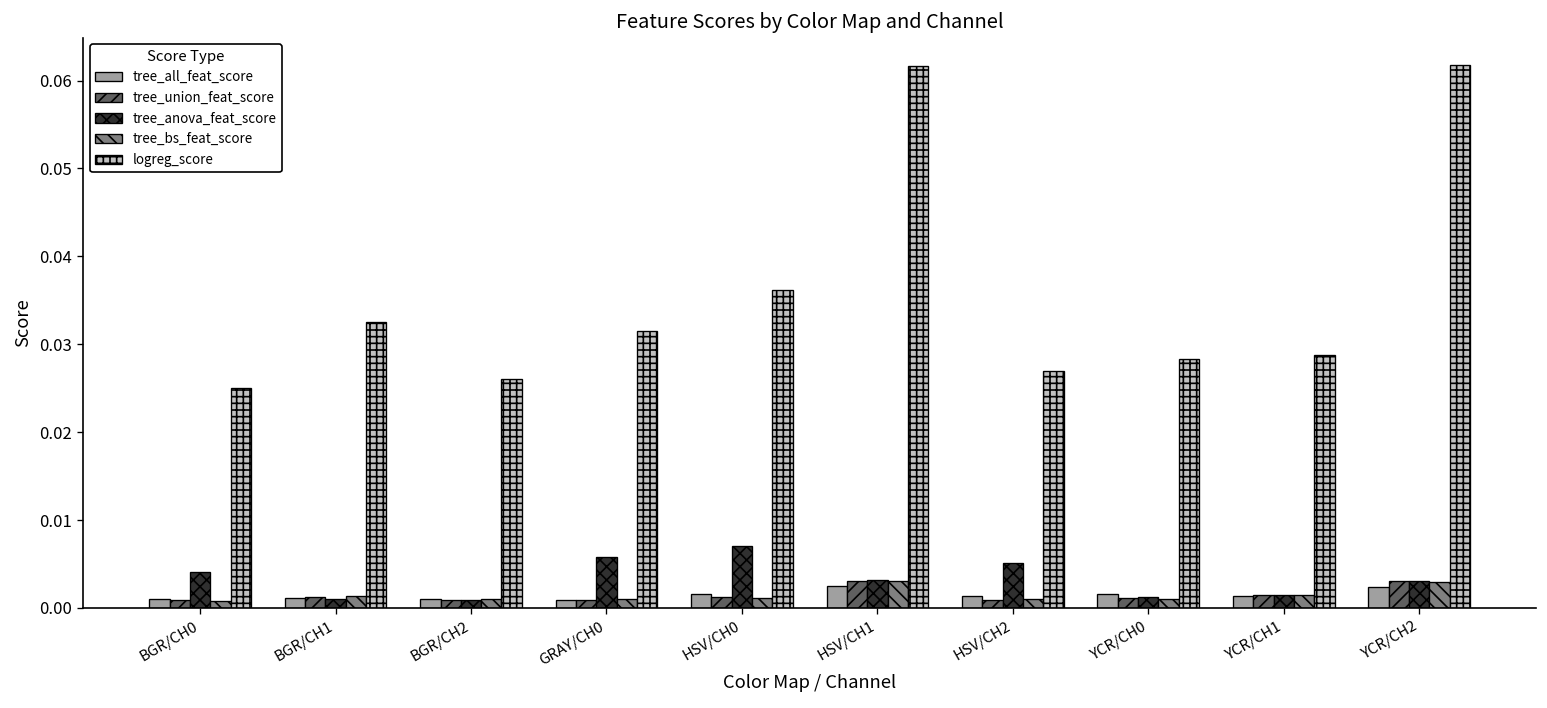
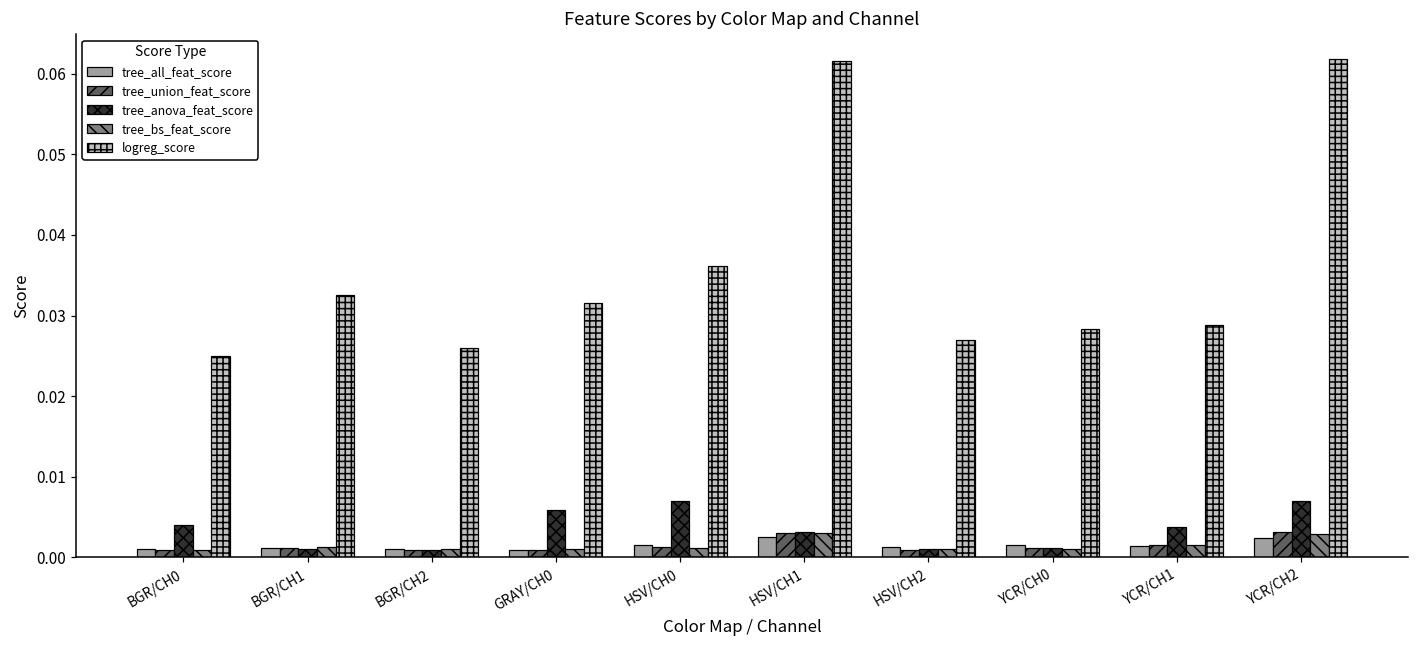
  {
    "tree_anova_feat_score": {
      "BGR/CH0": 0.004,
      "BGR/CH1": 0.001,
      "BGR/CH2": 0.001,
      "GRAY/CH0": 0.006,
      "HSV/CH0": 0.007,
      "HSV/CH1": 0.003,
-     "HSV/CH2": 0.005,
+     "HSV/CH2": 0.001,
      "YCR/CH0": 0.001,
-     "YCR/CH1": 0.002,
-     "YCR/CH2": 0.003
+     "YCR/CH1": 0.004,
+     "YCR/CH2": 0.007
    }
  }
